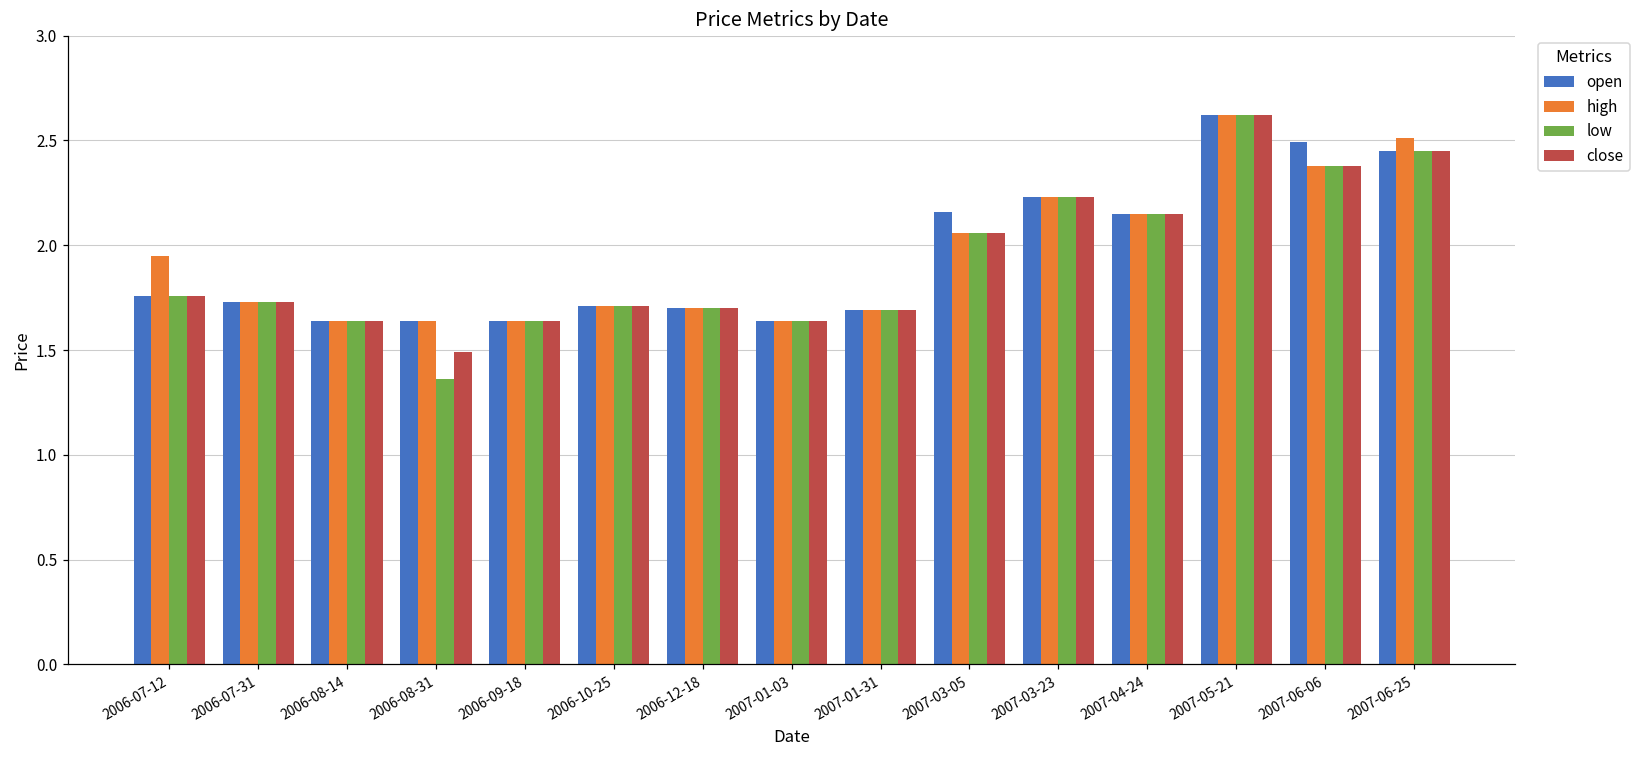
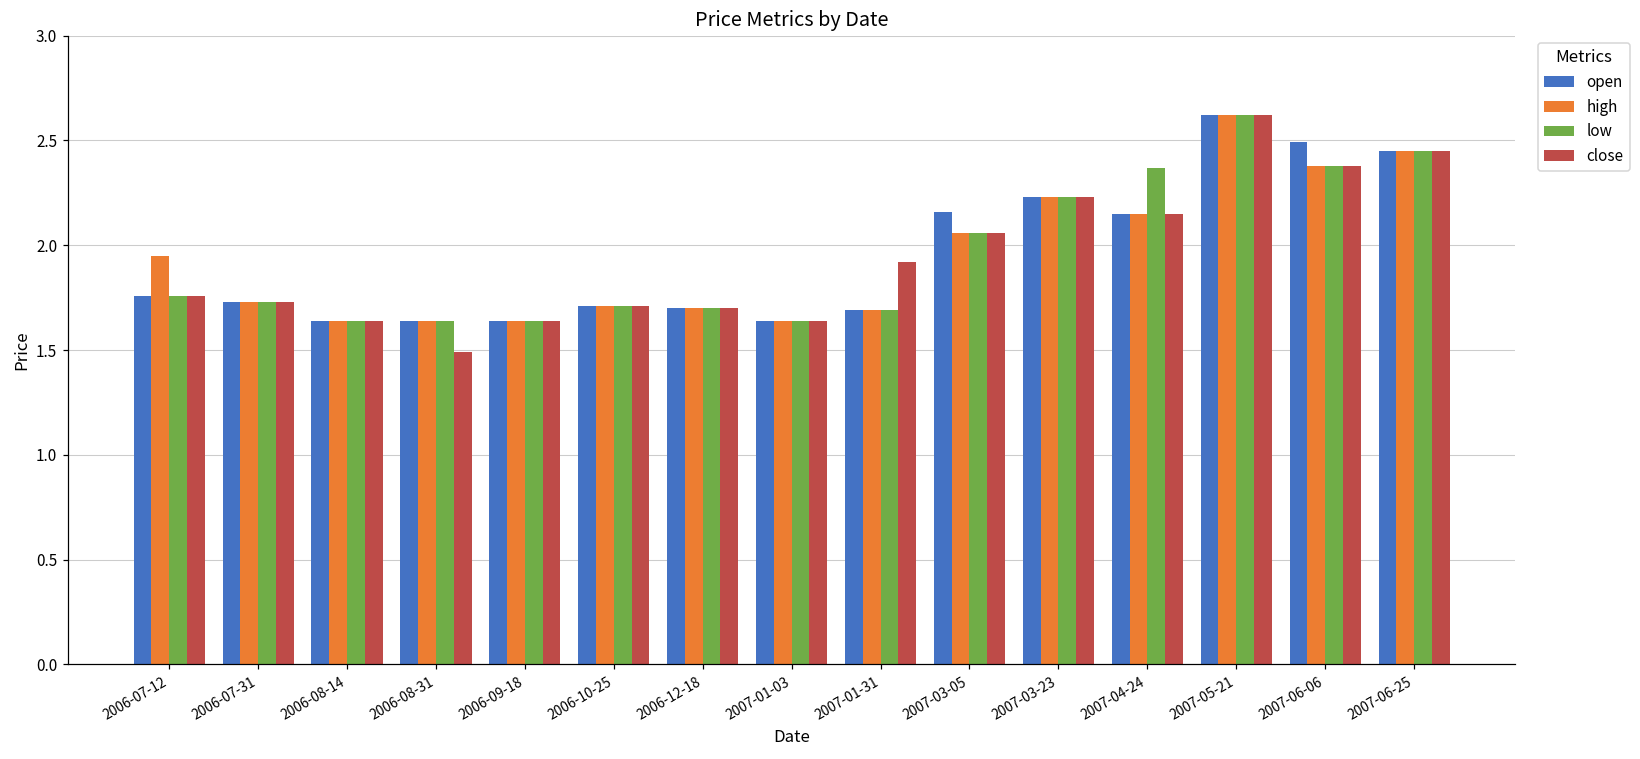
  {
    "open": {
      "2006-07-12": 1.76,
      "2006-07-31": 1.73,
      "2006-08-14": 1.64,
      "2006-08-31": 1.64,
      "2006-09-18": 1.64,
      "2006-10-25": 1.71,
      "2006-12-18": 1.70,
      "2007-01-03": 1.64,
      "2007-01-31": 1.69,
      "2007-03-05": 2.16,
      "2007-03-23": 2.23,
      "2007-04-24": 2.15,
      "2007-05-21": 2.62,
      "2007-06-06": 2.49,
      "2007-06-25": 2.45
    },
    "high": {
      "2006-07-12": 1.95,
      "2006-07-31": 1.73,
      "2006-08-14": 1.64,
      "2006-08-31": 1.64,
      "2006-09-18": 1.64,
      "2006-10-25": 1.71,
      "2006-12-18": 1.70,
      "2007-01-03": 1.64,
      "2007-01-31": 1.69,
      "2007-03-05": 2.06,
      "2007-03-23": 2.23,
      "2007-04-24": 2.15,
      "2007-05-21": 2.62,
      "2007-06-06": 2.38,
-     "2007-06-25": 2.51
+     "2007-06-25": 2.45
    },
    "low": {
      "2006-07-12": 1.76,
      "2006-07-31": 1.73,
      "2006-08-14": 1.64,
-     "2006-08-31": 1.36,
+     "2006-08-31": 1.64,
      "2006-09-18": 1.64,
      "2006-10-25": 1.71,
      "2006-12-18": 1.70,
      "2007-01-03": 1.64,
      "2007-01-31": 1.69,
      "2007-03-05": 2.06,
      "2007-03-23": 2.23,
-     "2007-04-24": 2.15,
+     "2007-04-24": 2.37,
      "2007-05-21": 2.62,
      "2007-06-06": 2.38,
      "2007-06-25": 2.45
    },
    "close": {
      "2006-07-12": 1.76,
      "2006-07-31": 1.73,
      "2006-08-14": 1.64,
      "2006-08-31": 1.49,
      "2006-09-18": 1.64,
      "2006-10-25": 1.71,
      "2006-12-18": 1.70,
      "2007-01-03": 1.64,
-     "2007-01-31": 1.69,
+     "2007-01-31": 1.92,
      "2007-03-05": 2.06,
      "2007-03-23": 2.23,
      "2007-04-24": 2.15,
      "2007-05-21": 2.62,
      "2007-06-06": 2.38,
      "2007-06-25": 2.45
    }
  }
